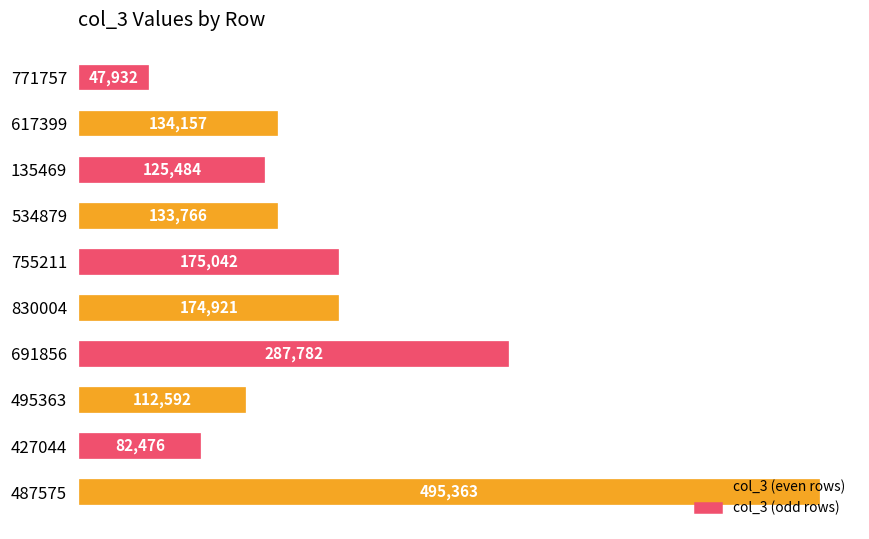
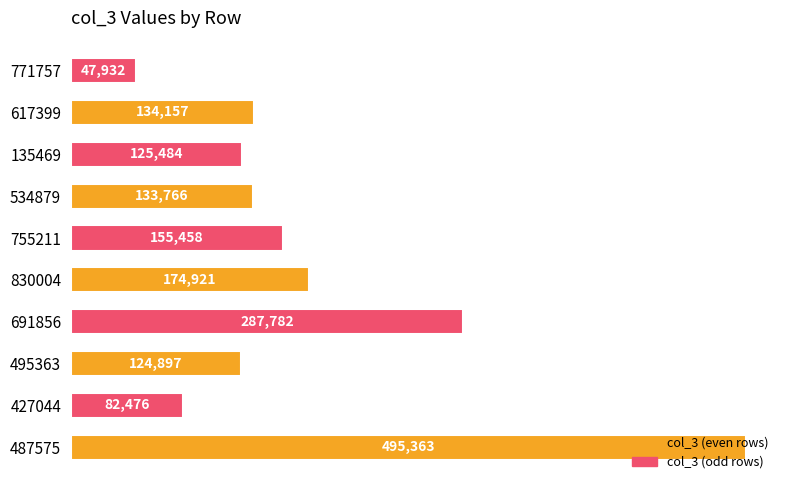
  {
    "771757": "47,932",
    "617399": "134,157",
    "135469": "125,484",
    "534879": "133,766",
-   "755211": "175,042",
+   "755211": "155,458",
    "830004": "174,921",
    "691856": "287,782",
-   "495363": "112,592",
+   "495363": "124,897",
    "427044": "82,476",
    "487575": "495,363"
  }
